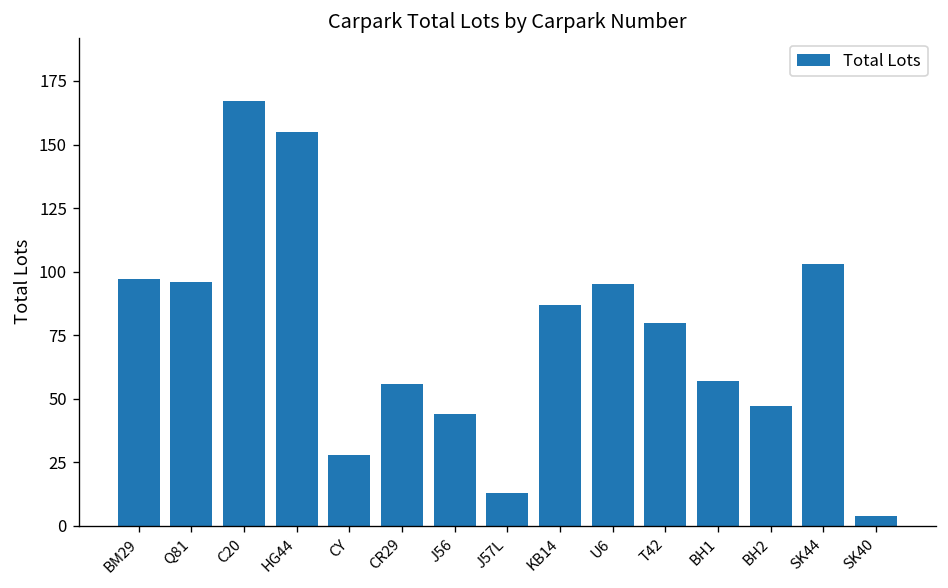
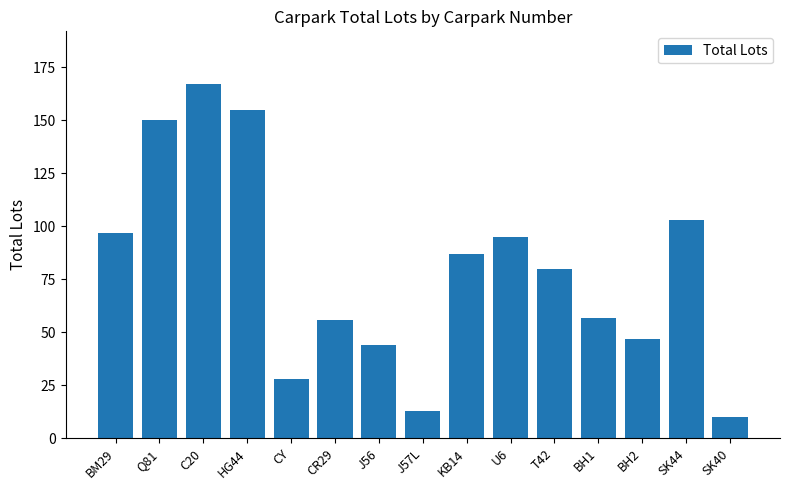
  {
    "BM29": 97,
-   "Q81": 96,
+   "Q81": 150,
    "C20": 167,
    "HG44": 155,
    "CY": 28,
    "CR29": 56,
    "J56": 44,
    "J57L": 13,
    "KB14": 87,
    "U6": 95,
    "T42": 80,
    "BH1": 57,
    "BH2": 47,
    "SK44": 103,
-   "SK40": 4
+   "SK40": 10
  }
